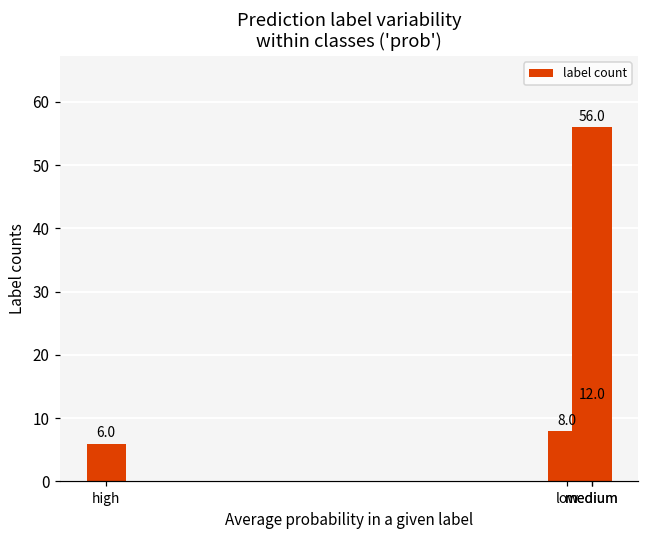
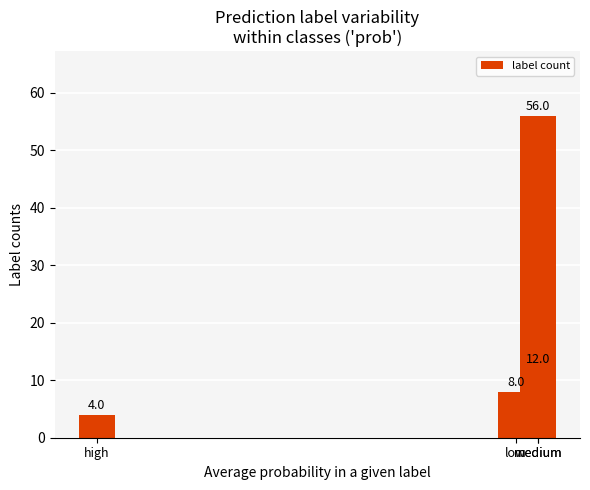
  {
-   "high": 6.0
+   "high": 4.0
  }
